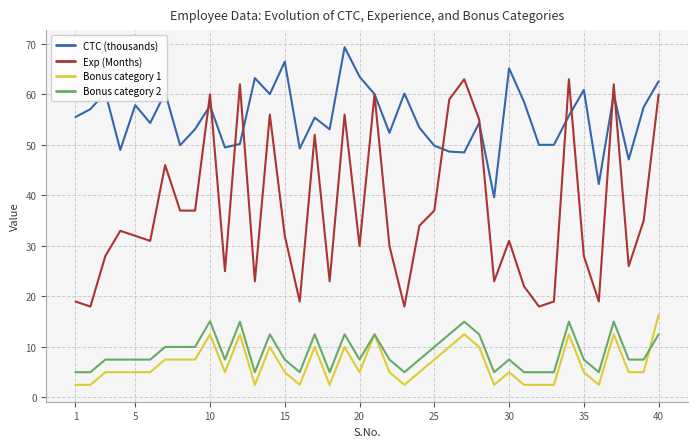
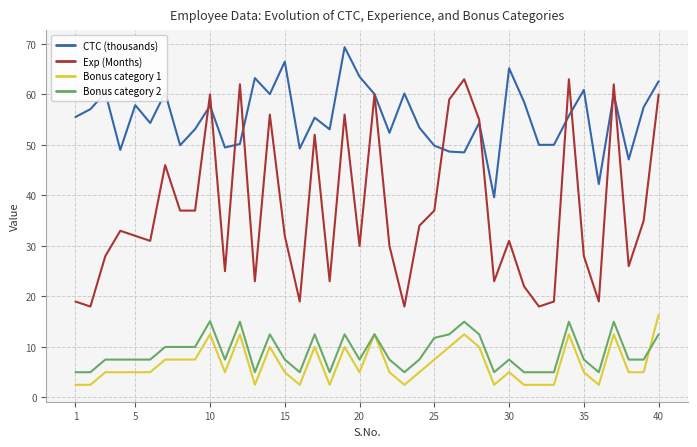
  {
    "CTC (thousands)": {
      "1": 56,
      "5": 58,
      "10": 58,
      "15": 66,
      "20": 64,
      "25": 50,
      "30": 65,
      "35": 61,
      "40": 63
    },
    "Exp (Months)": {
      "1": 19,
      "5": 32,
      "10": 60,
      "15": 32,
      "20": 30,
      "25": 37,
      "30": 31,
      "35": 28,
      "40": 60
    },
    "Bonus category 1": {
      "1": 3,
      "5": 5,
      "10": 13,
      "15": 5,
      "20": 5,
      "25": 8,
      "30": 5,
      "35": 5,
      "40": 16
    },
    "Bonus category 2": {
      "1": 5,
      "5": 8,
      "10": 15,
      "15": 8,
      "20": 8,
-     "25": 10,
+     "25": 12,
      "30": 8,
      "35": 8,
      "40": 13
    }
  }
